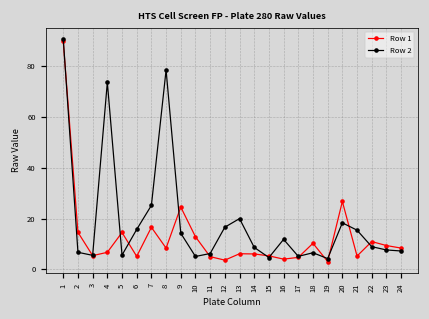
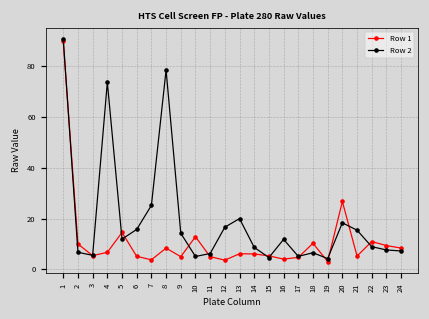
  {
    "Row 1": {
-     "2": 15,
+     "2": 10,
      "4": 7,
      "5": 14,
      "6": 5,
-     "7": 17,
+     "7": 4,
      "8": 8,
-     "9": 25,
+     "9": 5,
      "10": 13,
      "11": 5,
      "12": 4,
      "13": 6,
      "14": 6,
      "16": 4,
      "18": 10,
      "19": 3,
      "20": 27,
      "21": 5,
      "22": 11,
      "23": 9,
      "24": 8
    },
    "Row 2": {
      "2": 7,
      "4": 74,
-     "5": 6,
+     "5": 12,
      "6": 16,
      "7": 25,
      "8": 79,
      "9": 14,
      "10": 5,
      "11": 6,
      "12": 17,
      "13": 20,
      "14": 9,
      "16": 12,
      "18": 7,
      "19": 4,
      "20": 18,
      "21": 15,
      "22": 9,
      "23": 8,
      "24": 7
    }
  }
